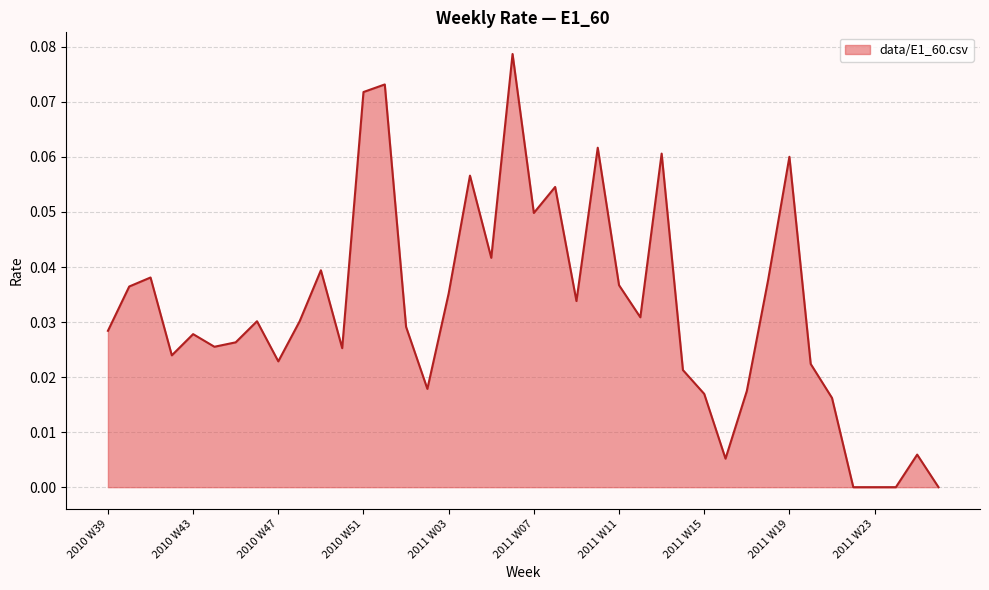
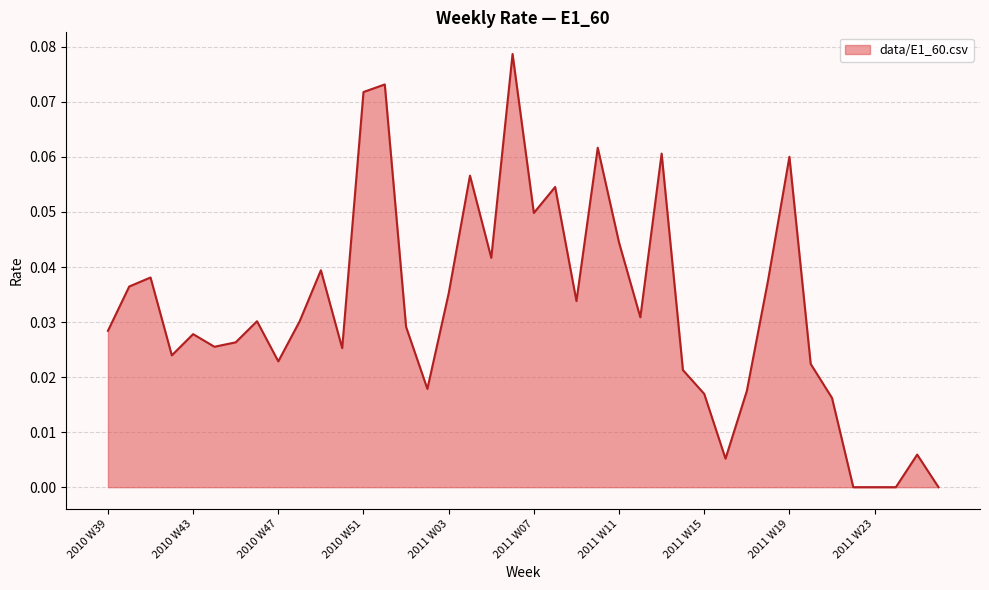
  {
    "2010 W39": 0.028,
    "2010 W43": 0.028,
    "2010 W47": 0.023,
    "2010 W51": 0.072,
    "2011 W03": 0.035,
    "2011 W07": 0.050,
-   "2011 W11": 0.037,
+   "2011 W11": 0.044,
    "2011 W15": 0.017,
    "2011 W19": 0.060,
    "2011 W23": 0.000
  }
